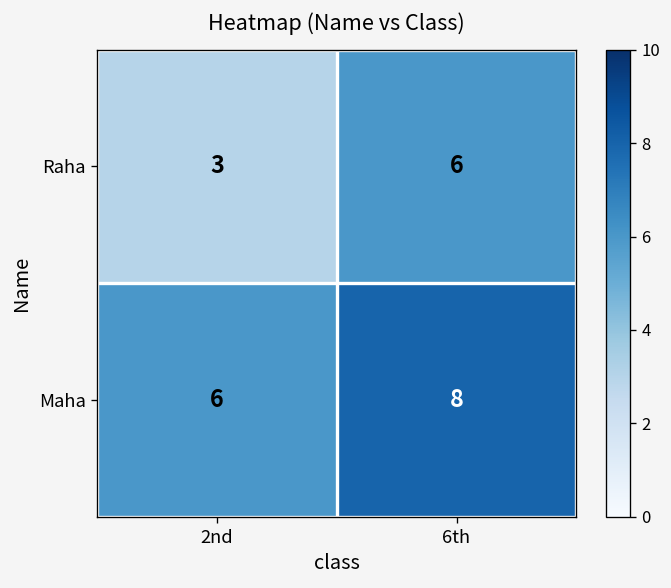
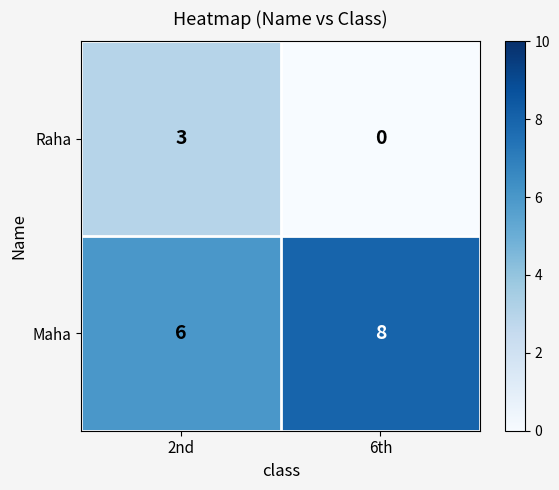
  {
    "Raha": {
      "2nd": 3,
-     "6th": 6
+     "6th": 0
    },
    "Maha": {
      "2nd": 6,
      "6th": 8
    }
  }
